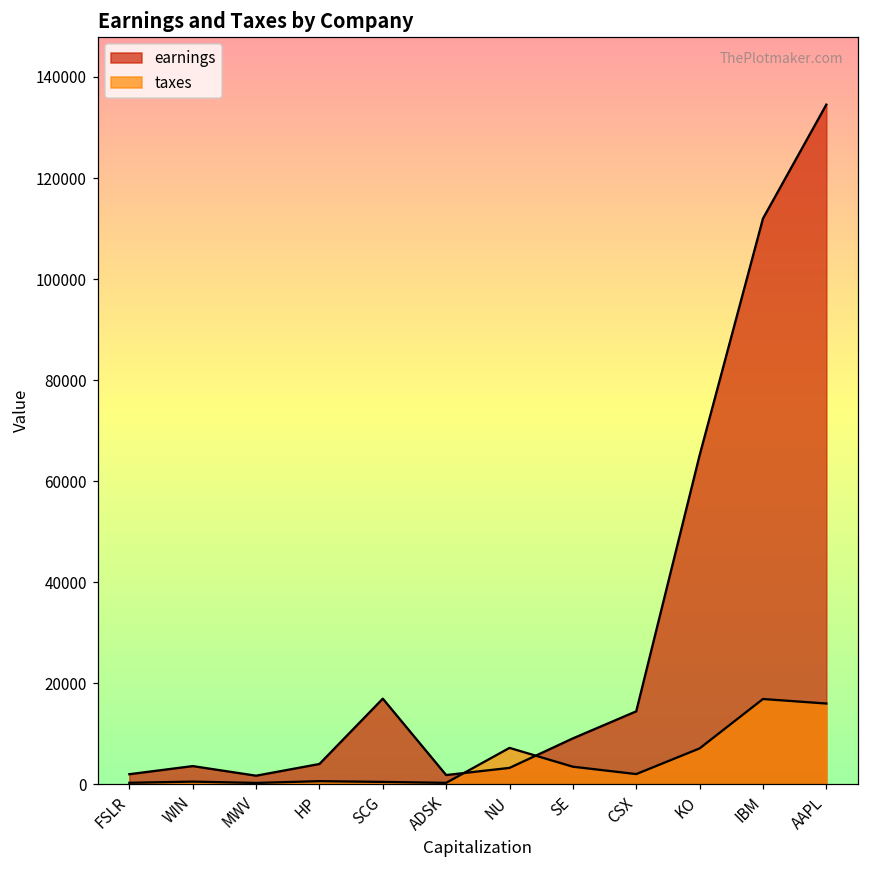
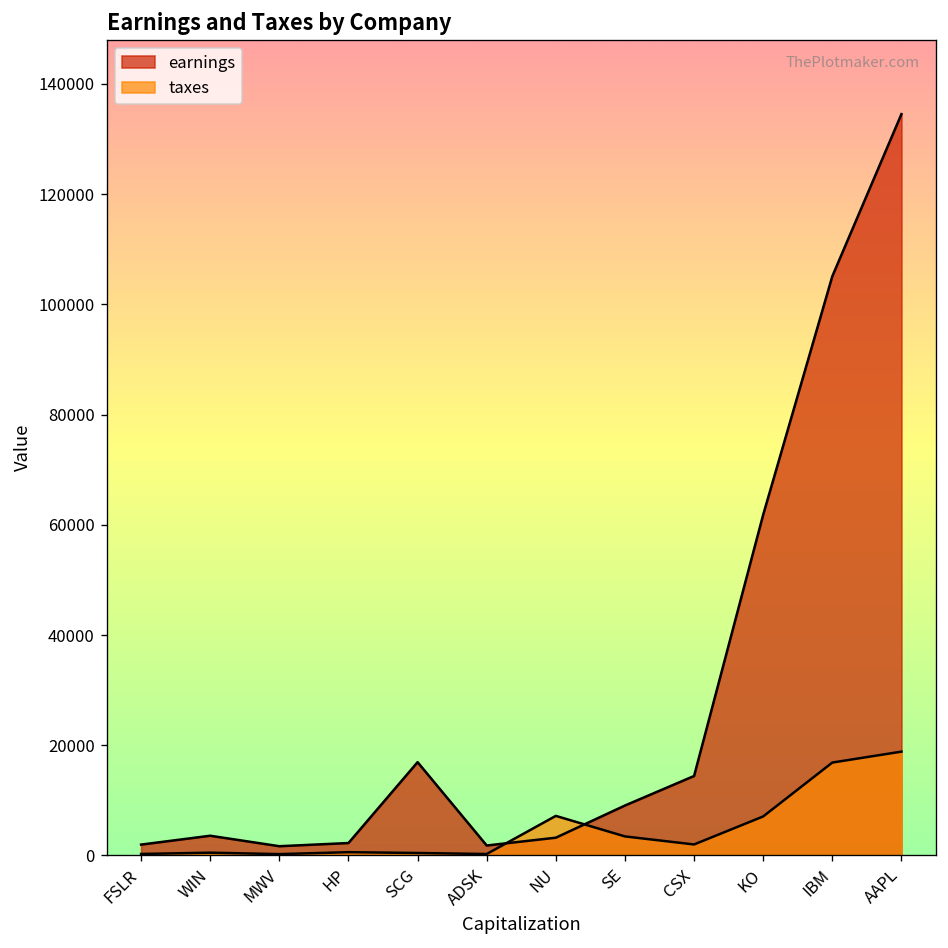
  {
    "earnings": {
      "FSLR": 2000,
      "WIN": 4000,
      "MWV": 2000,
-     "HP": 4000,
+     "HP": 2000,
      "SCG": 17000,
      "ADSK": 2000,
      "NU": 3000,
      "SE": 9000,
      "CSX": 14000,
-     "KO": 65000,
-     "IBM": 112000,
+     "KO": 62000,
+     "IBM": 105000,
      "AAPL": 135000
    },
    "taxes": {
      "FSLR": 0,
      "WIN": 1000,
      "MWV": 0,
      "HP": 1000,
      "SCG": 0,
      "ADSK": 0,
      "NU": 7000,
      "SE": 3000,
      "CSX": 2000,
      "KO": 7000,
      "IBM": 17000,
-     "AAPL": 16000
+     "AAPL": 19000
    }
  }
